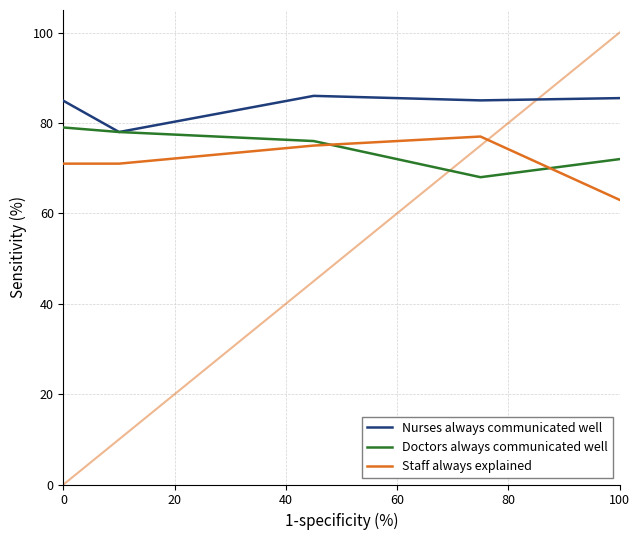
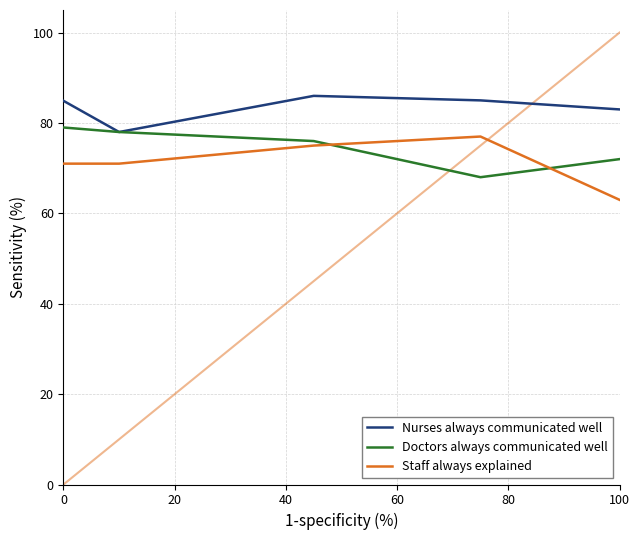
  {
    "Nurses always communicated well": {
      "0": 85,
-     "100": 86
+     "100": 83
    },
    "Doctors always communicated well": {
      "0": 79,
      "100": 72
    }
  }
